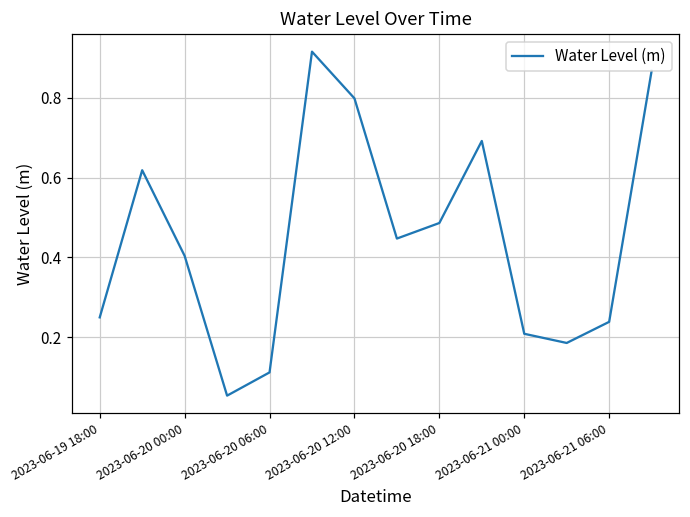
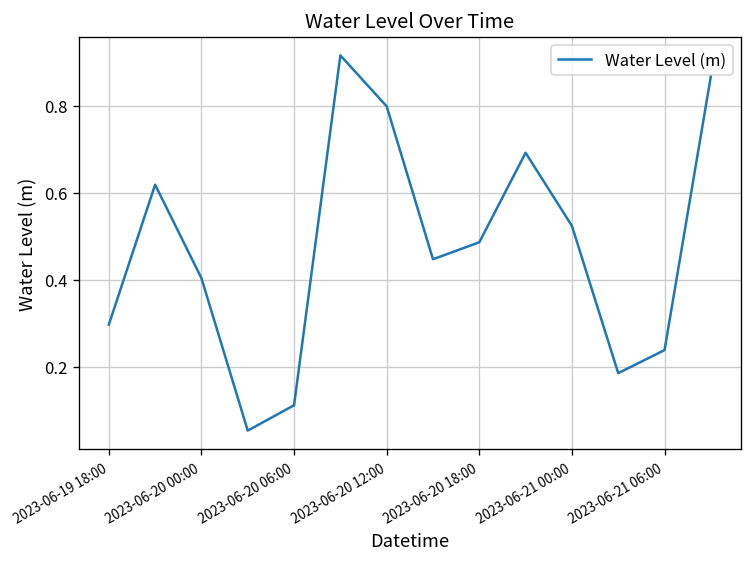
  {
-   "2023-06-19 18:00": 0.25,
+   "2023-06-19 18:00": 0.30,
    "2023-06-20 00:00": 0.40,
    "2023-06-20 06:00": 0.11,
    "2023-06-20 12:00": 0.80,
    "2023-06-20 18:00": 0.49,
-   "2023-06-21 00:00": 0.21,
+   "2023-06-21 00:00": 0.52,
    "2023-06-21 06:00": 0.24
  }
